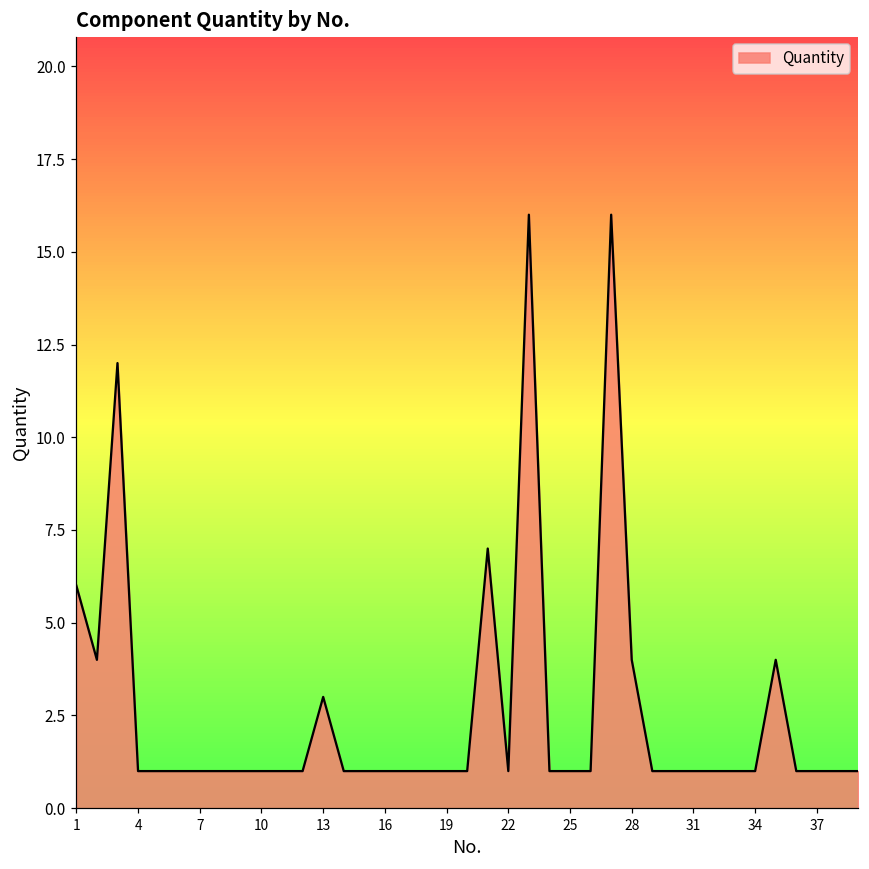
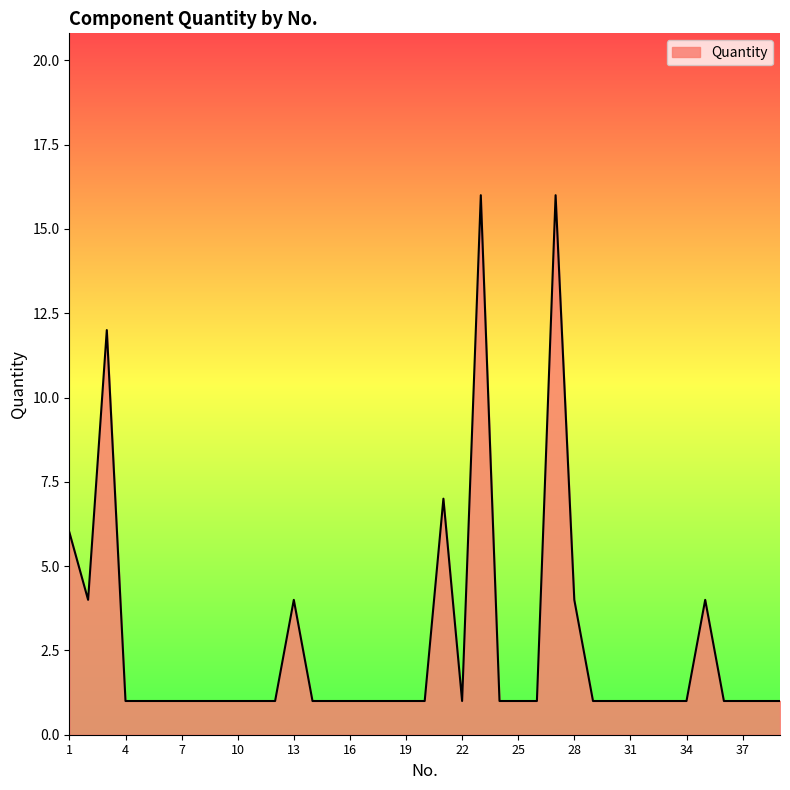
  {
    "1": 6,
    "4": 1,
    "7": 1,
    "10": 1,
-   "13": 3,
+   "13": 4,
    "16": 1,
    "19": 1,
    "22": 1,
    "25": 1,
    "28": 4,
    "31": 1,
    "34": 1,
    "37": 1
  }
